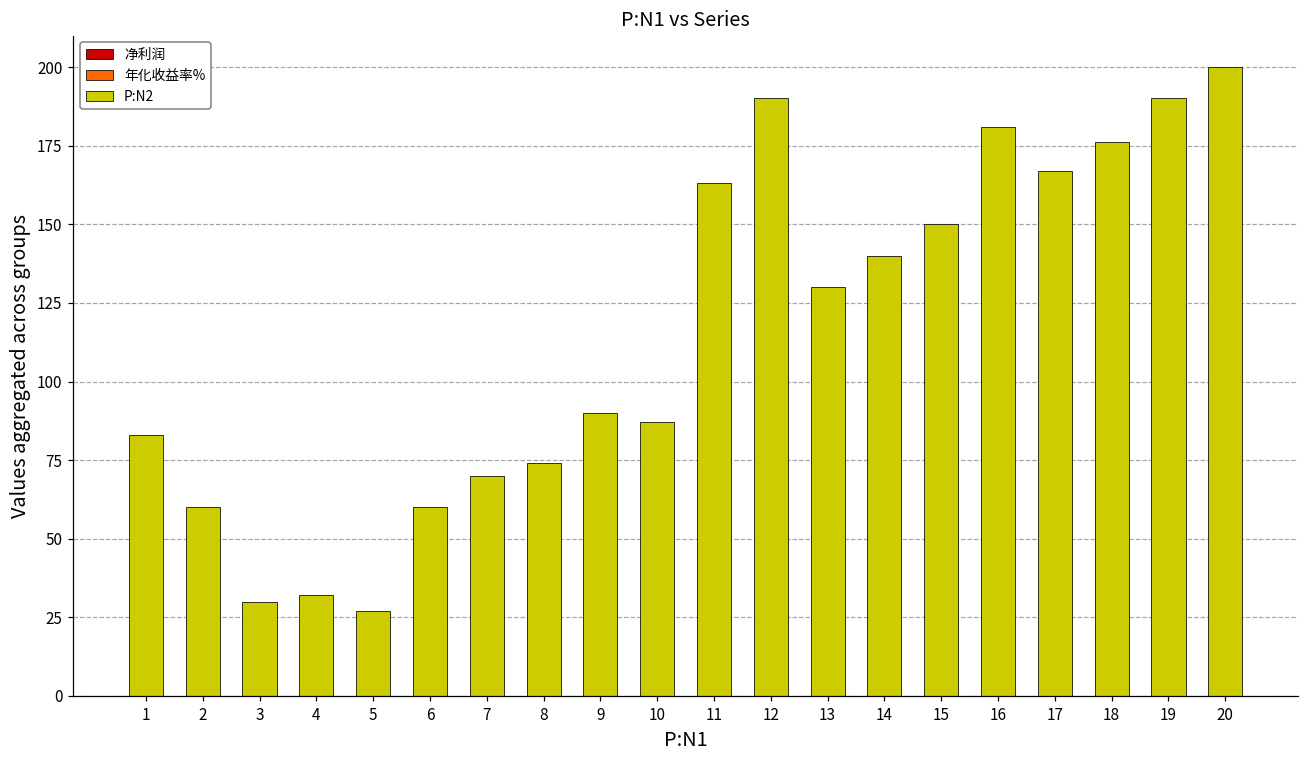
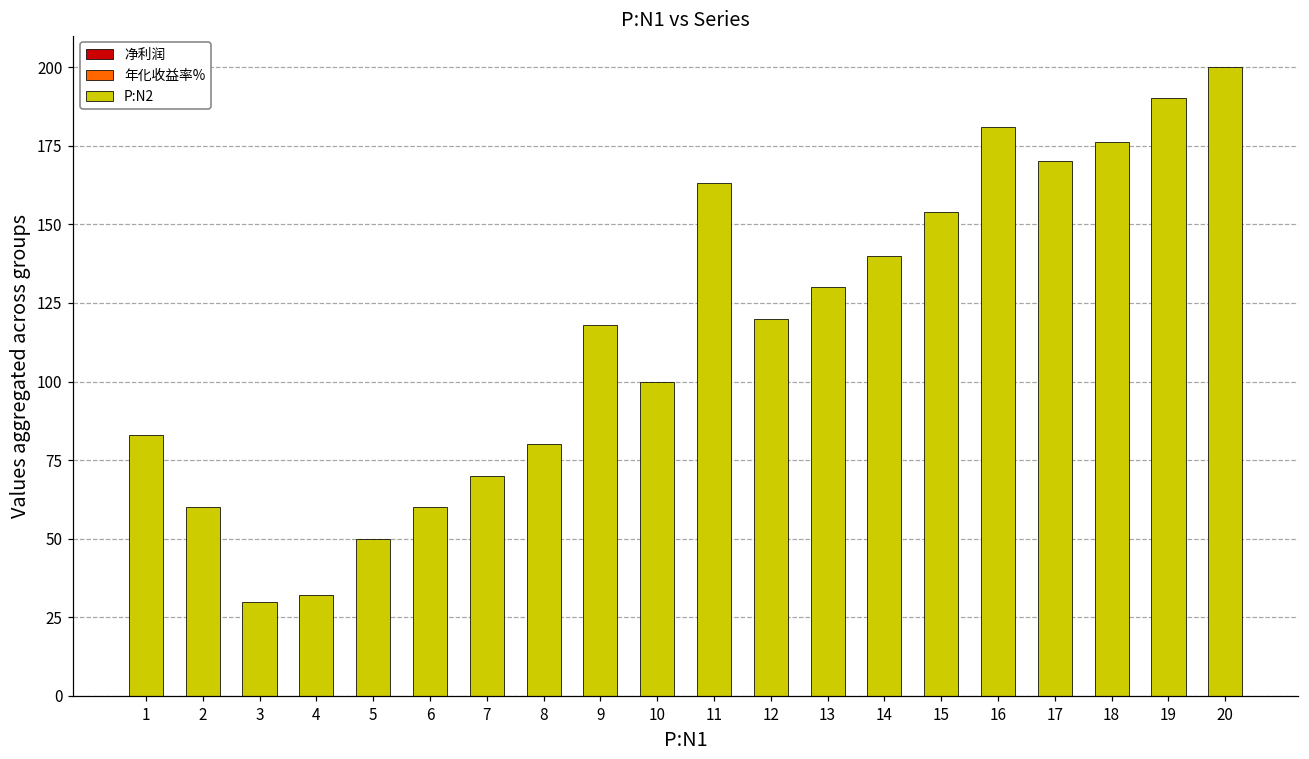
  {
    "年化收益率%": {
      "1": 0,
      "2": 0,
      "3": 0,
      "4": 0,
      "5": 0,
      "6": 0,
      "7": 0,
      "8": 0,
      "9": 0,
      "10": 0,
      "11": 0,
      "12": 0,
      "13": 0,
      "14": 0,
      "15": 0,
      "16": 0,
      "17": 0,
      "18": 0,
      "19": 0,
      "20": 0
    },
    "P:N2": {
      "1": 83,
      "2": 60,
      "3": 30,
      "4": 32,
-     "5": 27,
+     "5": 50,
      "6": 60,
      "7": 70,
-     "8": 74,
-     "9": 90,
-     "10": 87,
+     "8": 80,
+     "9": 118,
+     "10": 100,
      "11": 163,
-     "12": 190,
+     "12": 120,
      "13": 130,
      "14": 140,
-     "15": 150,
+     "15": 154,
      "16": 181,
-     "17": 167,
+     "17": 170,
      "18": 176,
      "19": 190,
      "20": 200
    }
  }
